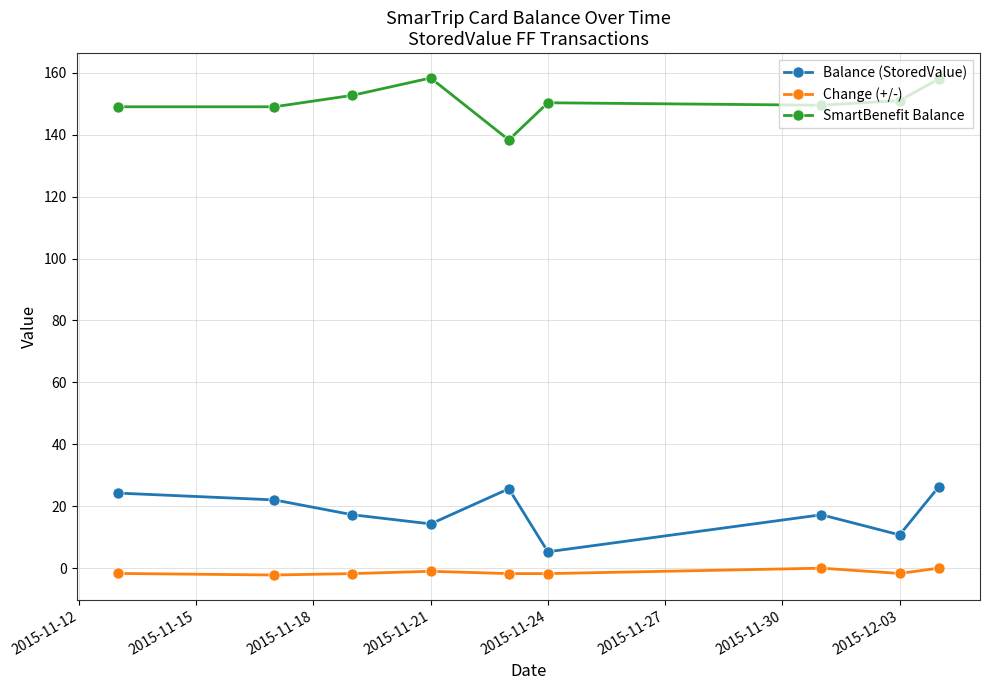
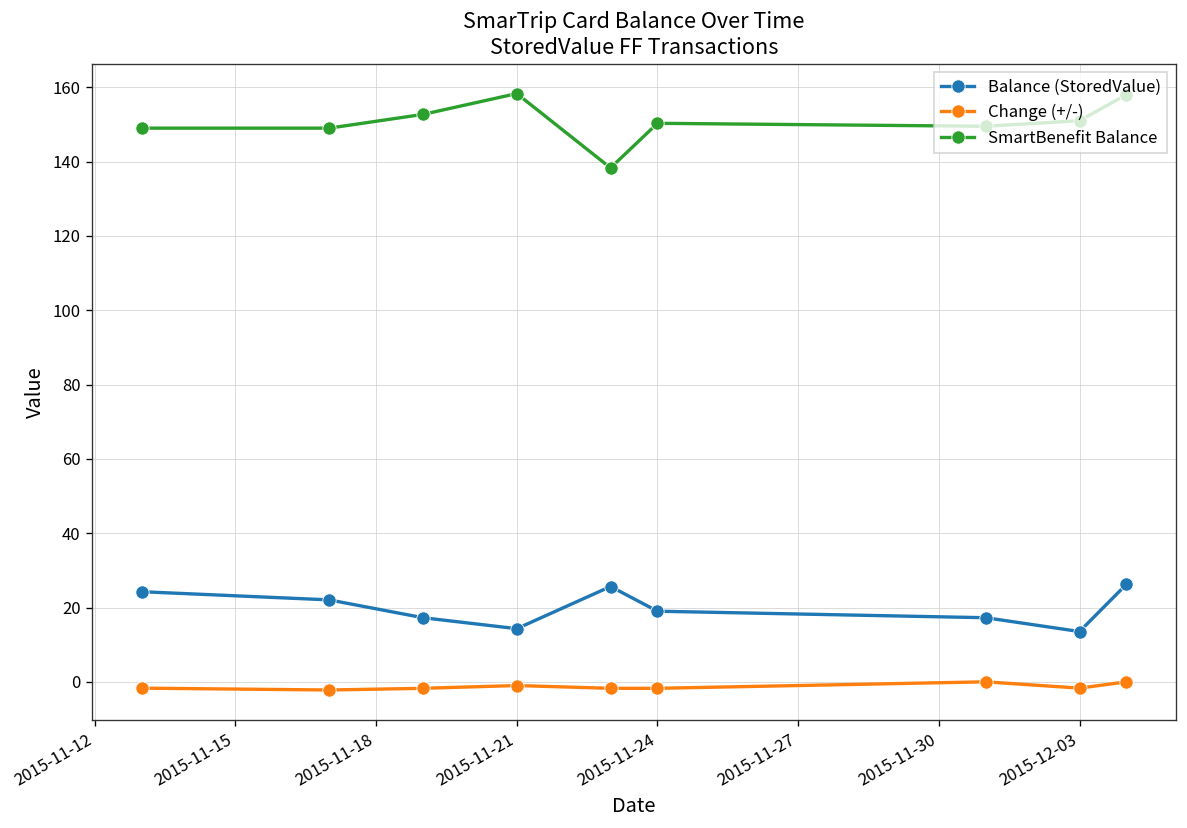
  {
    "Balance (StoredValue)": {
      "2015-11-21": 14,
-     "2015-11-24": 5,
-     "2015-12-03": 11
+     "2015-11-24": 19,
+     "2015-12-03": 14
    },
    "Change (+/-)": {
      "2015-11-21": -1,
      "2015-11-24": -2,
      "2015-12-03": -2
    },
    "SmartBenefit Balance": {
      "2015-11-21": 158,
      "2015-11-24": 150
    }
  }
